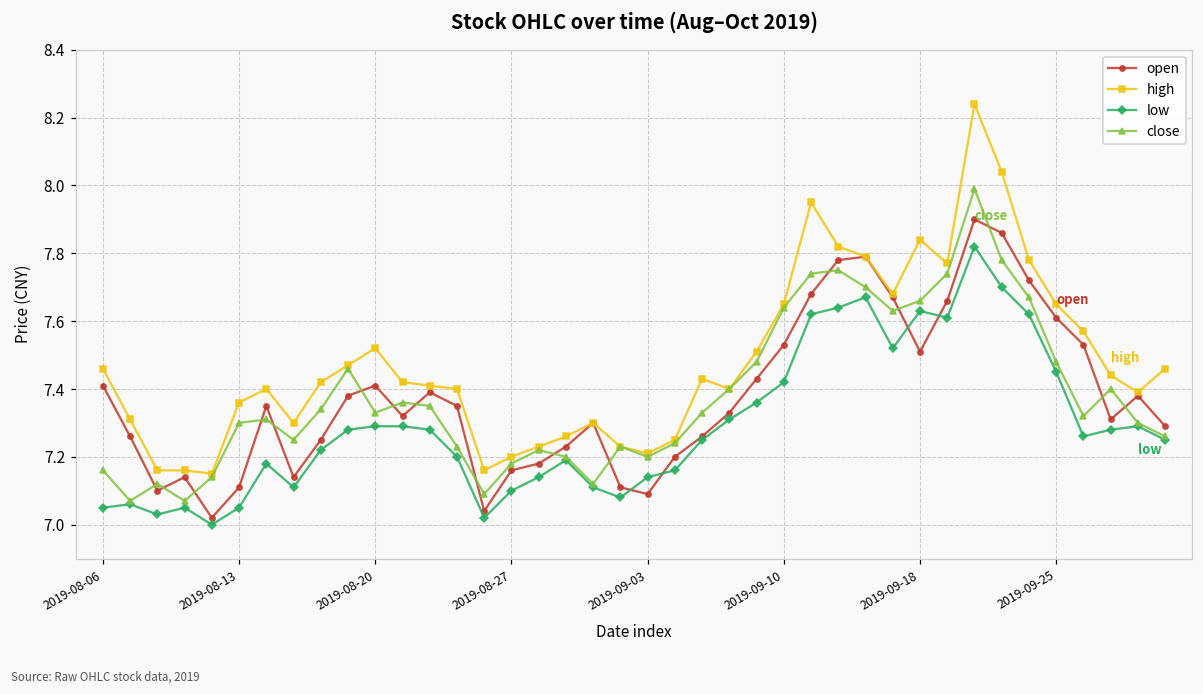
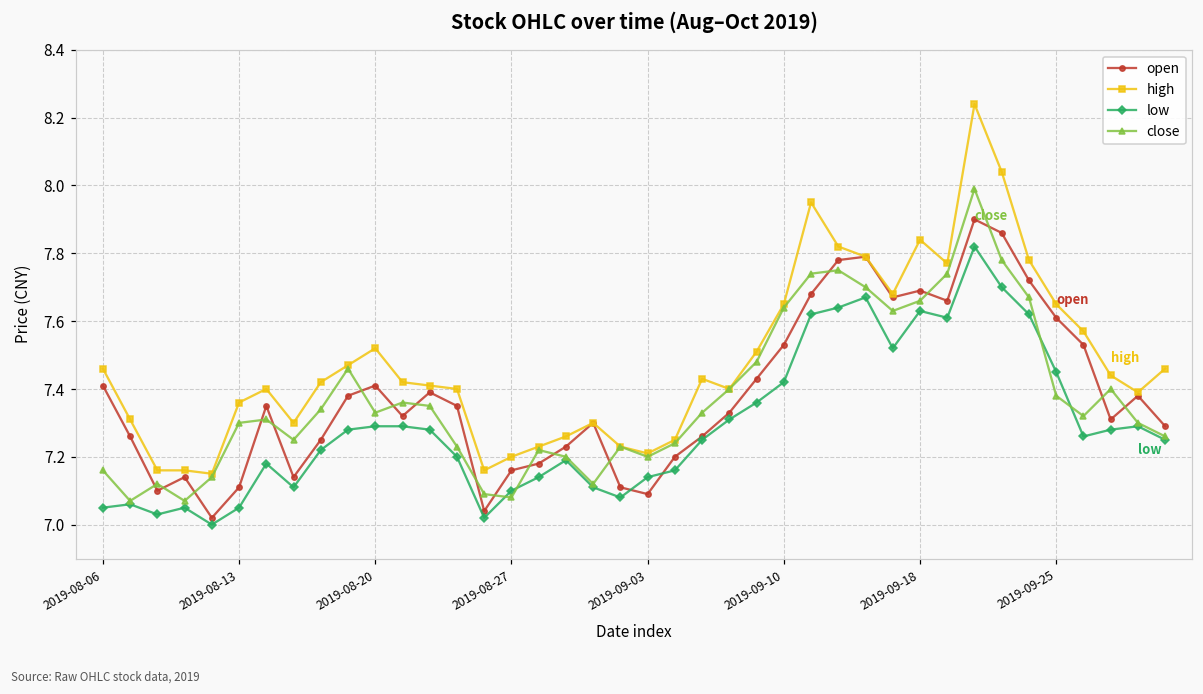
  {
    "open": {
      "2019-08-06": 7.41,
      "2019-08-13": 7.11,
      "2019-08-20": 7.41,
      "2019-08-27": 7.16,
      "2019-09-03": 7.09,
      "2019-09-10": 7.53,
-     "2019-09-18": 7.51,
+     "2019-09-18": 7.69,
      "2019-09-25": 7.61
    },
    "high": {
      "2019-08-06": 7.46,
      "2019-08-13": 7.36,
      "2019-08-20": 7.52,
      "2019-08-27": 7.20,
      "2019-09-03": 7.21,
      "2019-09-10": 7.65,
      "2019-09-18": 7.84,
      "2019-09-25": 7.65
    },
    "low": {
      "2019-08-06": 7.05,
      "2019-08-13": 7.05,
      "2019-08-20": 7.29,
      "2019-08-27": 7.10,
      "2019-09-03": 7.14,
      "2019-09-10": 7.42,
      "2019-09-18": 7.63,
      "2019-09-25": 7.45
    },
    "close": {
      "2019-08-06": 7.16,
      "2019-08-13": 7.30,
      "2019-08-20": 7.33,
-     "2019-08-27": 7.18,
+     "2019-08-27": 7.08,
      "2019-09-03": 7.20,
      "2019-09-10": 7.64,
      "2019-09-18": 7.66,
-     "2019-09-25": 7.48
+     "2019-09-25": 7.38
    }
  }
